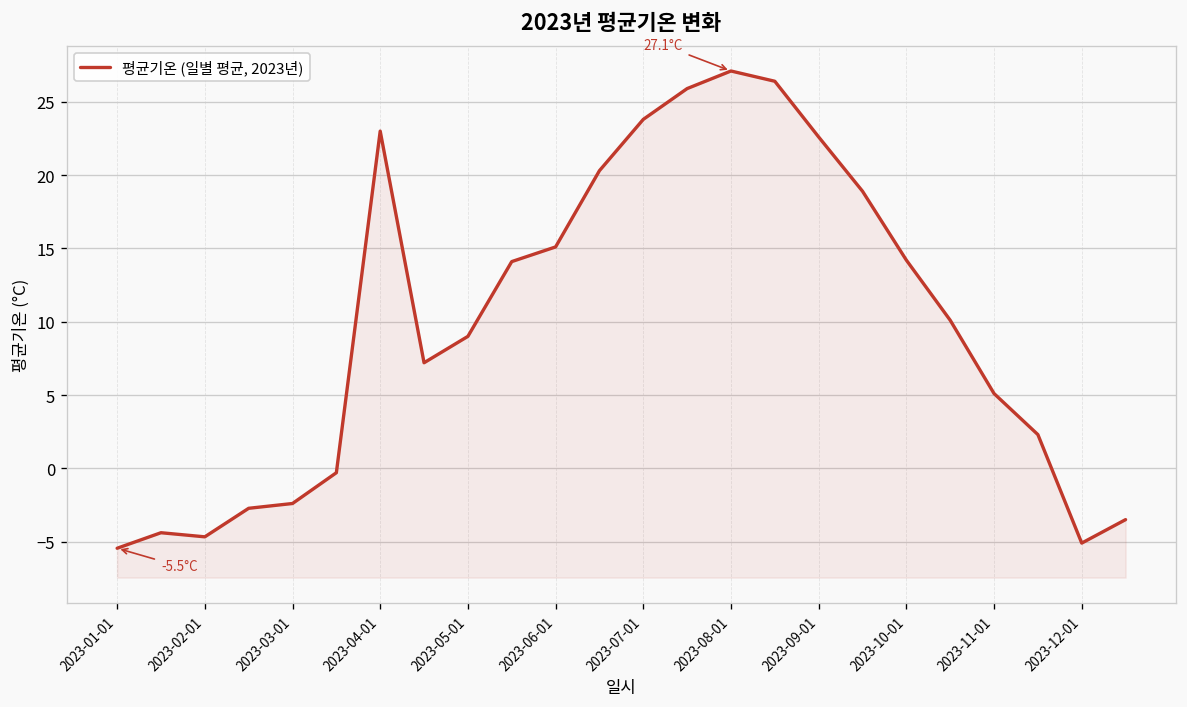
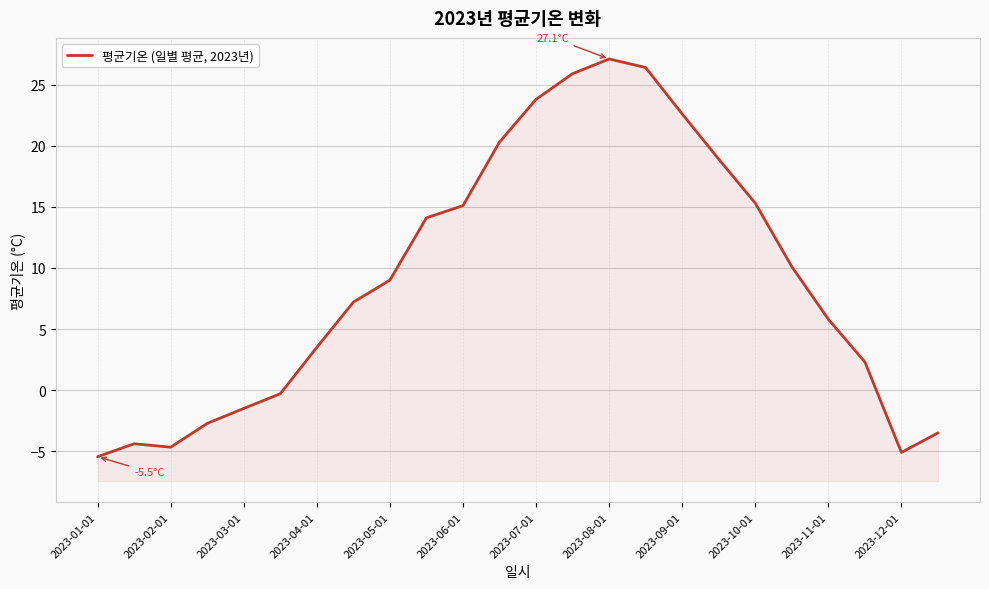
  {
    "2023-02-01": -4.7,
-   "2023-03-01": -2.4,
-   "2023-04-01": 23.0,
+   "2023-03-01": -1.5,
+   "2023-04-01": 3.5,
    "2023-05-01": 9.0,
    "2023-06-01": 15.1,
    "2023-07-01": 23.8,
    "2023-09-01": 22.6,
-   "2023-10-01": 14.2,
-   "2023-11-01": 5.1,
+   "2023-10-01": 15.3,
+   "2023-11-01": 5.8,
    "2023-12-01": -5.1
  }
